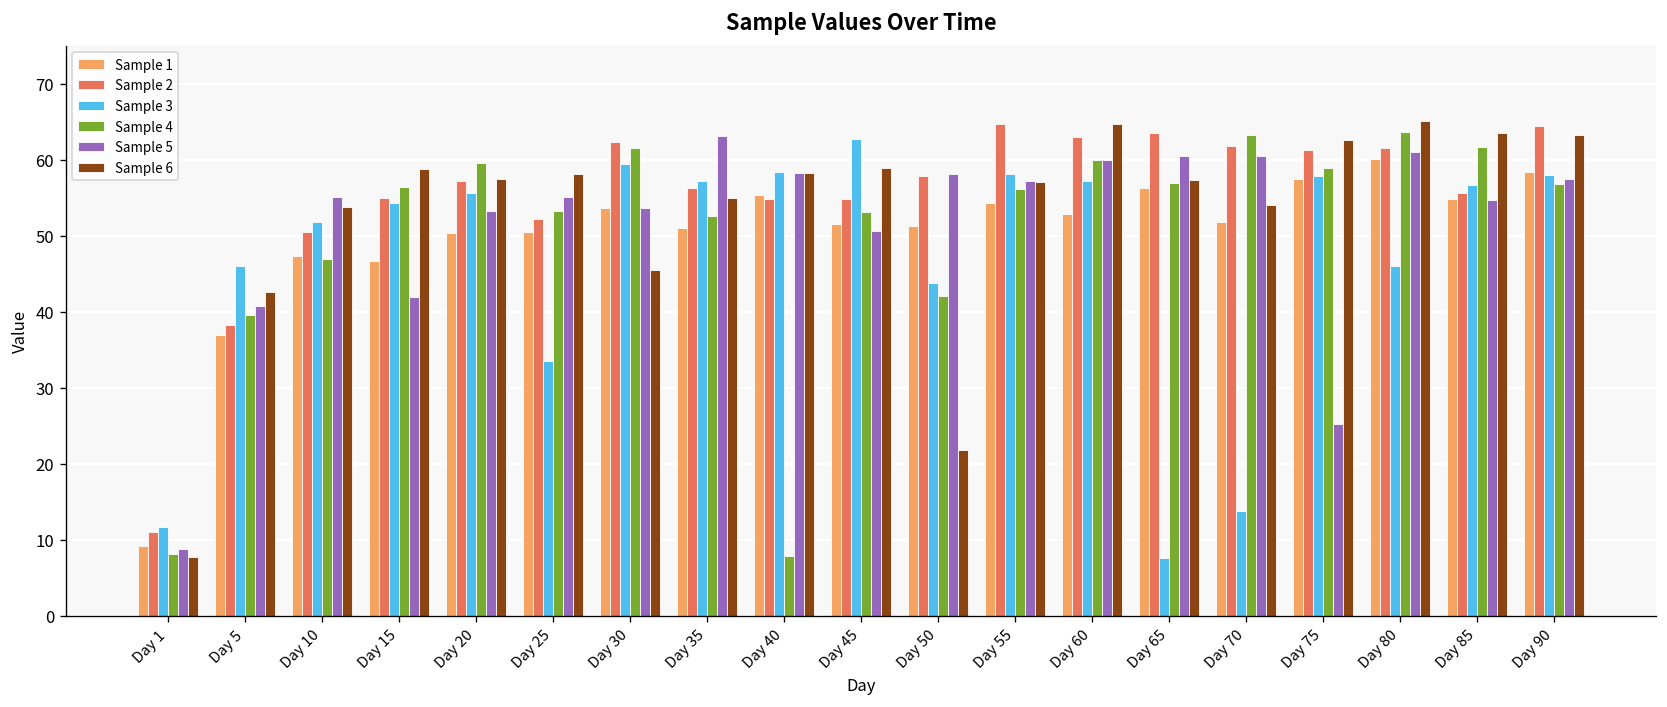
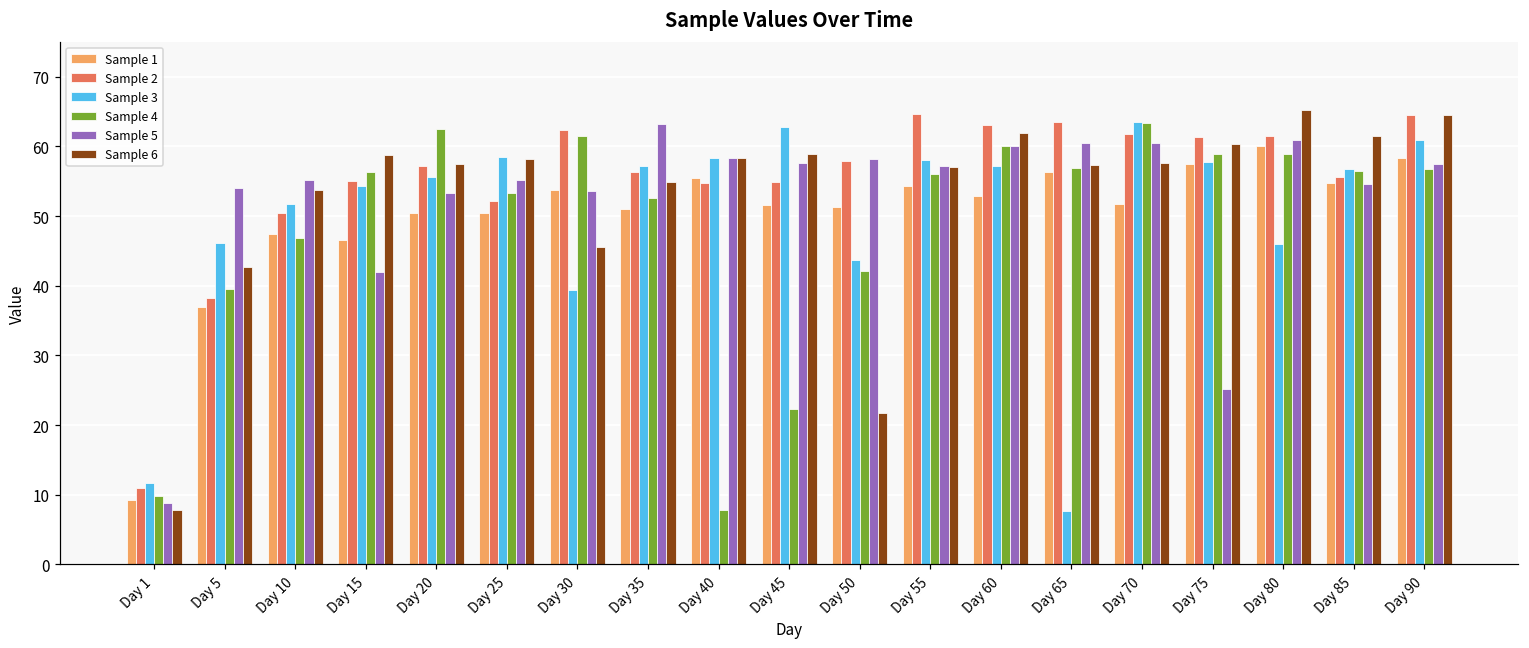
  {
    "Sample 3": {
      "Day 1": 12,
      "Day 5": 46,
      "Day 10": 52,
      "Day 15": 54,
      "Day 20": 56,
-     "Day 25": 33,
-     "Day 30": 59,
+     "Day 25": 58,
+     "Day 30": 39,
      "Day 35": 57,
      "Day 40": 58,
      "Day 45": 63,
      "Day 50": 44,
      "Day 55": 58,
      "Day 60": 57,
      "Day 65": 8,
-     "Day 70": 14,
+     "Day 70": 64,
      "Day 75": 58,
      "Day 80": 46,
      "Day 85": 57,
-     "Day 90": 58
+     "Day 90": 61
    },
    "Sample 4": {
-     "Day 1": 8,
+     "Day 1": 10,
      "Day 5": 40,
      "Day 10": 47,
      "Day 15": 56,
-     "Day 20": 60,
+     "Day 20": 62,
      "Day 25": 53,
      "Day 30": 61,
      "Day 35": 53,
      "Day 40": 8,
-     "Day 45": 53,
+     "Day 45": 22,
      "Day 50": 42,
      "Day 55": 56,
      "Day 60": 60,
      "Day 65": 57,
      "Day 70": 63,
      "Day 75": 59,
-     "Day 80": 64,
-     "Day 85": 62,
+     "Day 80": 59,
+     "Day 85": 56,
      "Day 90": 57
    },
    "Sample 5": {
      "Day 1": 9,
-     "Day 5": 41,
+     "Day 5": 54,
      "Day 10": 55,
      "Day 15": 42,
      "Day 20": 53,
      "Day 25": 55,
      "Day 30": 54,
      "Day 35": 63,
      "Day 40": 58,
-     "Day 45": 51,
+     "Day 45": 58,
      "Day 50": 58,
      "Day 55": 57,
      "Day 60": 60,
      "Day 65": 60,
      "Day 70": 60,
      "Day 75": 25,
      "Day 80": 61,
      "Day 85": 55,
      "Day 90": 57
    },
    "Sample 6": {
      "Day 1": 8,
      "Day 5": 43,
      "Day 10": 54,
      "Day 15": 59,
      "Day 20": 58,
      "Day 25": 58,
      "Day 30": 46,
      "Day 35": 55,
      "Day 40": 58,
      "Day 45": 59,
      "Day 50": 22,
      "Day 55": 57,
-     "Day 60": 65,
+     "Day 60": 62,
      "Day 65": 57,
-     "Day 70": 54,
-     "Day 75": 63,
+     "Day 70": 58,
+     "Day 75": 60,
      "Day 80": 65,
-     "Day 85": 64,
-     "Day 90": 63
+     "Day 85": 62,
+     "Day 90": 65
    }
  }
